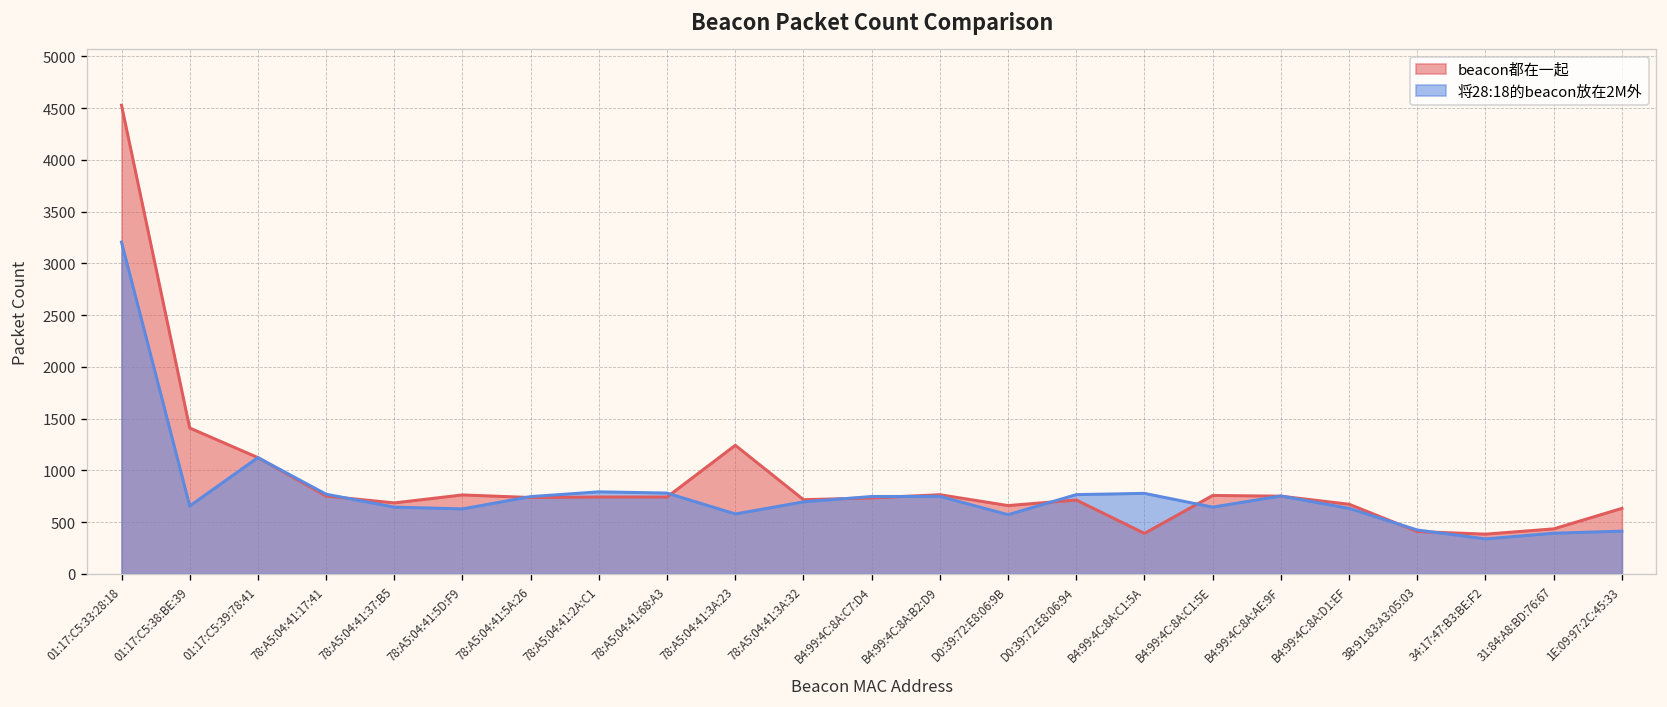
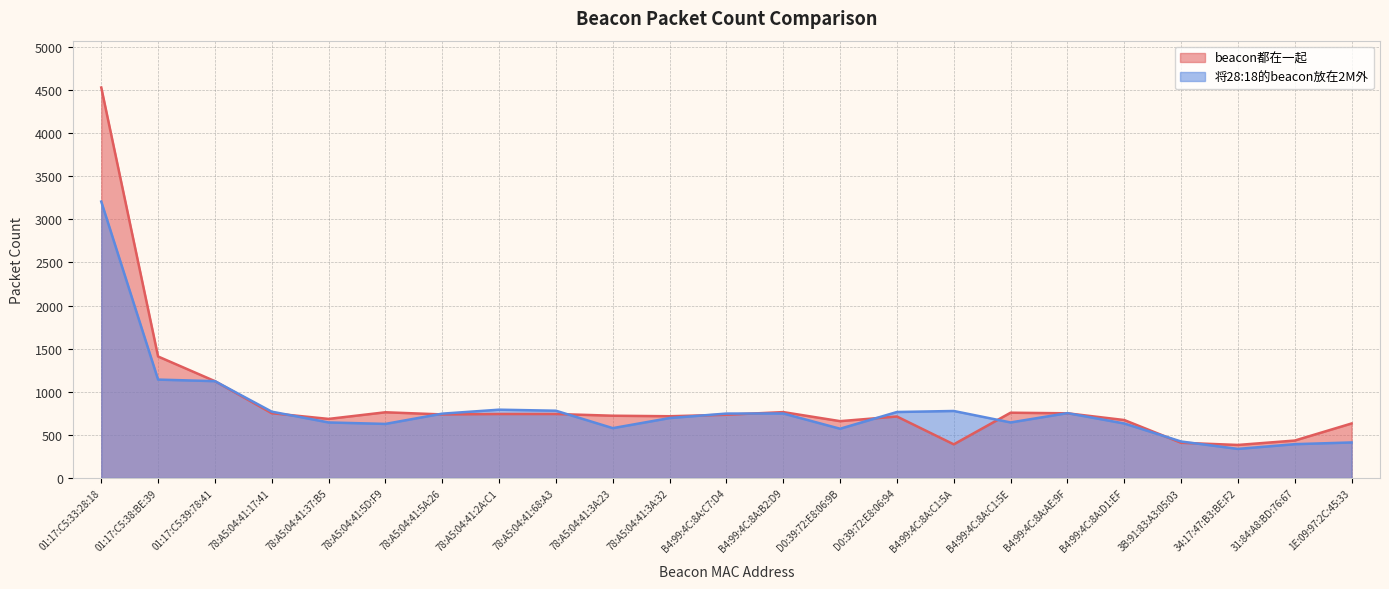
  {
    "beacon都在一起": {
      "01:17:C5:33:28:18": 4500,
      "01:17:C5:38:BE:39": 1400,
      "78:A5:04:41:37:B5": 700,
      "78:A5:04:41:5D:F9": 800,
      "78:A5:04:41:2A:C1": 700,
      "78:A5:04:41:68:A3": 700,
-     "78:A5:04:41:3A:23": 1200,
+     "78:A5:04:41:3A:23": 700,
      "D0:39:72:E8:06:9B": 700,
      "D0:39:72:E8:06:94": 700,
      "B4:99:4C:8A:C1:5A": 400,
      "B4:99:4C:8A:C1:5E": 800,
      "B4:99:4C:8A:D1:EF": 700,
      "34:17:47:B3:BE:F2": 400,
      "31:84:A8:BD:76:67": 400,
      "1E:09:97:2C:45:33": 600
    },
    "将28:18的beacon放在2M外": {
      "01:17:C5:33:28:18": 3200,
-     "01:17:C5:38:BE:39": 700,
+     "01:17:C5:38:BE:39": 1100,
      "78:A5:04:41:37:B5": 600,
      "78:A5:04:41:5D:F9": 600,
      "78:A5:04:41:2A:C1": 800,
      "78:A5:04:41:68:A3": 800,
      "78:A5:04:41:3A:23": 600,
      "D0:39:72:E8:06:9B": 600,
      "D0:39:72:E8:06:94": 800,
      "B4:99:4C:8A:C1:5A": 800,
      "B4:99:4C:8A:C1:5E": 600,
      "B4:99:4C:8A:D1:EF": 600,
      "34:17:47:B3:BE:F2": 300,
      "31:84:A8:BD:76:67": 400,
      "1E:09:97:2C:45:33": 400
    }
  }
